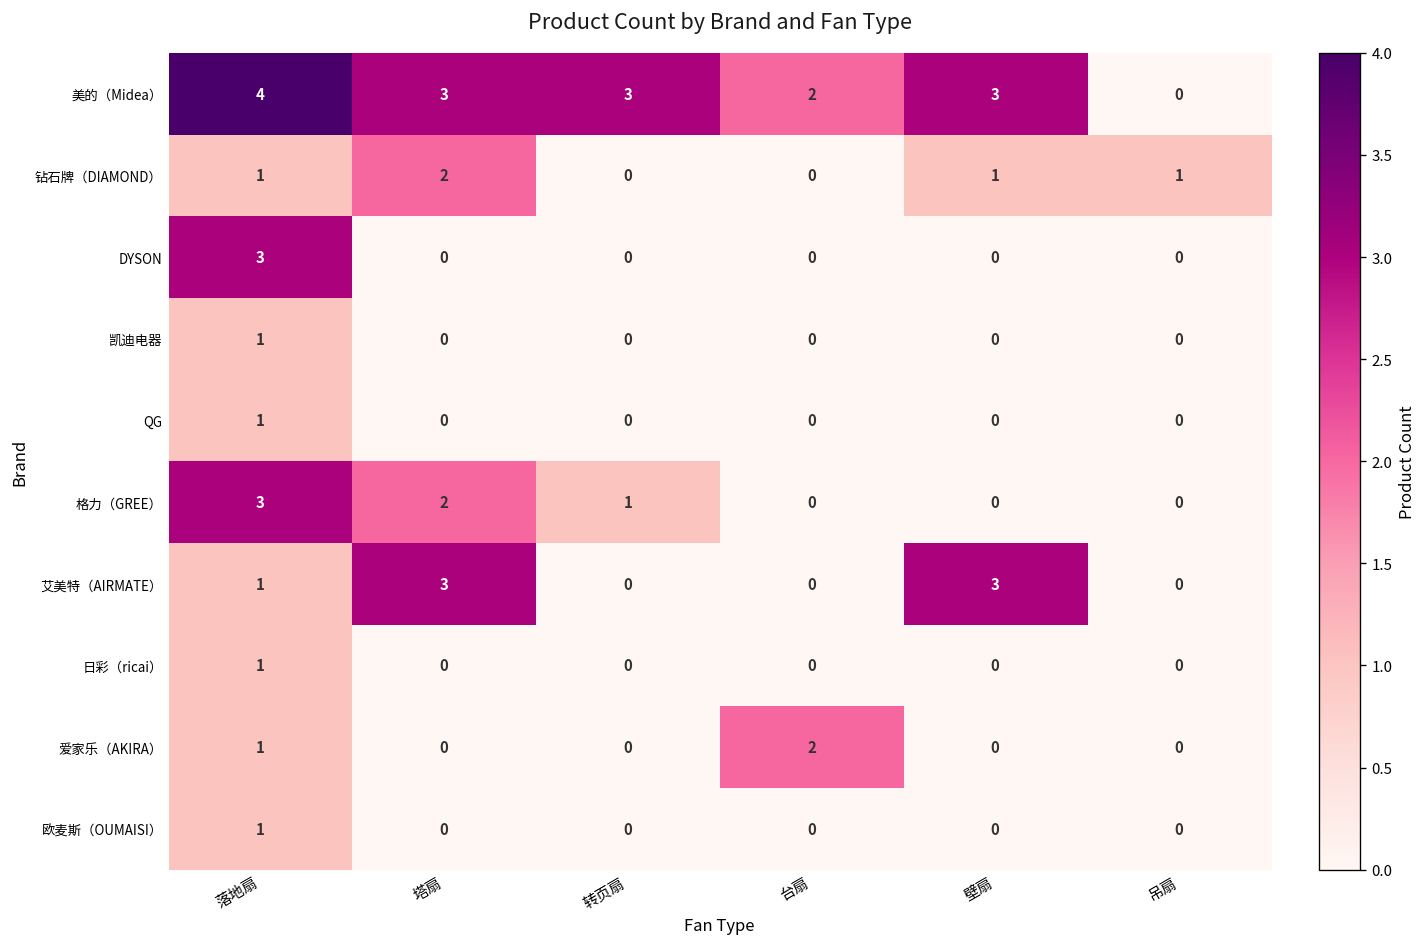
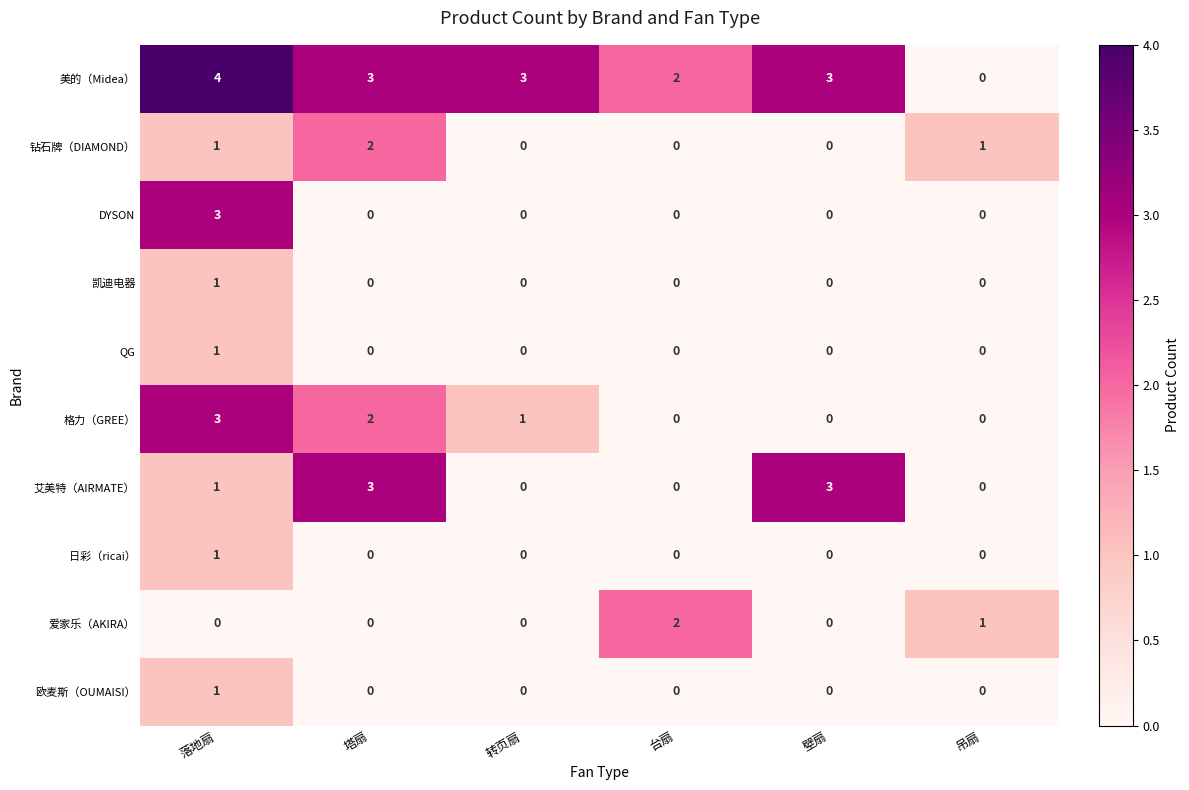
  {
    "美的（Midea）": {
      "落地扇": 4,
      "塔扇": 3,
      "转页扇": 3,
      "台扇": 2,
      "壁扇": 3,
      "吊扇": 0
    },
    "钻石牌（DIAMOND）": {
      "落地扇": 1,
      "塔扇": 2,
      "转页扇": 0,
      "台扇": 0,
-     "壁扇": 1,
+     "壁扇": 0,
      "吊扇": 1
    },
    "DYSON": {
      "落地扇": 3,
      "塔扇": 0,
      "转页扇": 0,
      "台扇": 0,
      "壁扇": 0,
      "吊扇": 0
    },
    "凯迪电器": {
      "落地扇": 1,
      "塔扇": 0,
      "转页扇": 0,
      "台扇": 0,
      "壁扇": 0,
      "吊扇": 0
    },
    "QG": {
      "落地扇": 1,
      "塔扇": 0,
      "转页扇": 0,
      "台扇": 0,
      "壁扇": 0,
      "吊扇": 0
    },
    "格力（GREE）": {
      "落地扇": 3,
      "塔扇": 2,
      "转页扇": 1,
      "台扇": 0,
      "壁扇": 0,
      "吊扇": 0
    },
    "艾美特（AIRMATE）": {
      "落地扇": 1,
      "塔扇": 3,
      "转页扇": 0,
      "台扇": 0,
      "壁扇": 3,
      "吊扇": 0
    },
    "日彩（ricai）": {
      "落地扇": 1,
      "塔扇": 0,
      "转页扇": 0,
      "台扇": 0,
      "壁扇": 0,
      "吊扇": 0
    },
    "爱家乐（AKIRA）": {
-     "落地扇": 1,
+     "落地扇": 0,
      "塔扇": 0,
      "转页扇": 0,
      "台扇": 2,
      "壁扇": 0,
-     "吊扇": 0
+     "吊扇": 1
    },
    "欧麦斯（OUMAISI）": {
      "落地扇": 1,
      "塔扇": 0,
      "转页扇": 0,
      "台扇": 0,
      "壁扇": 0,
      "吊扇": 0
    }
  }
